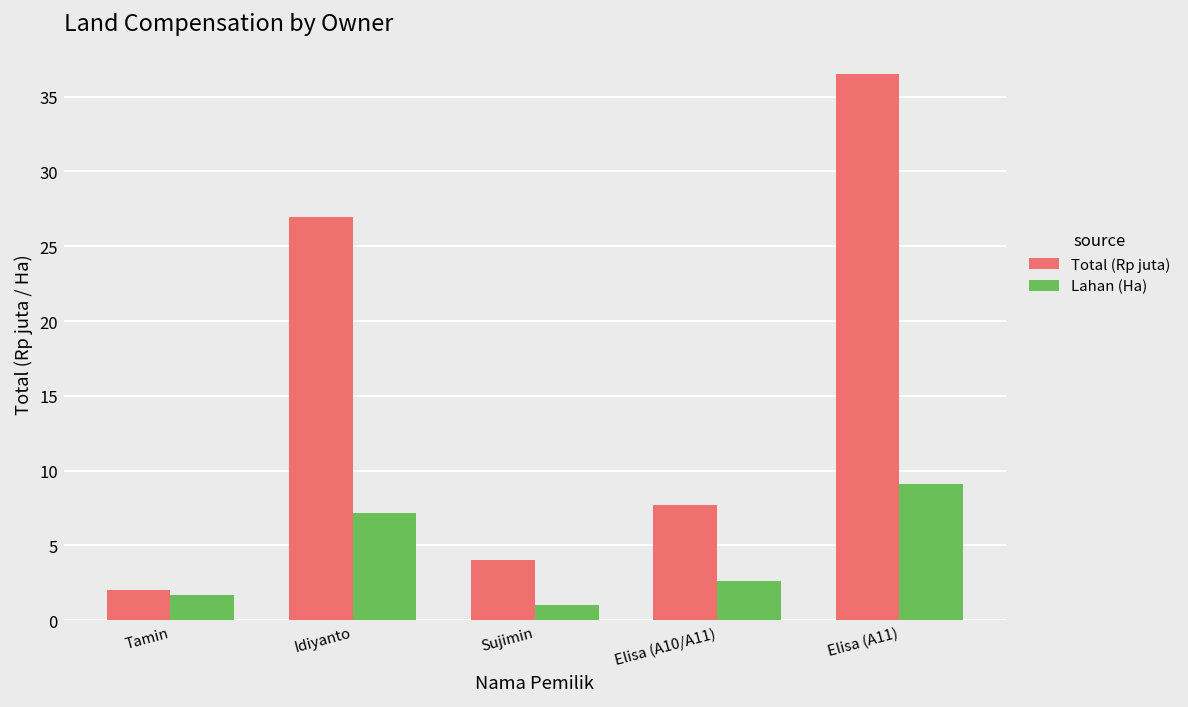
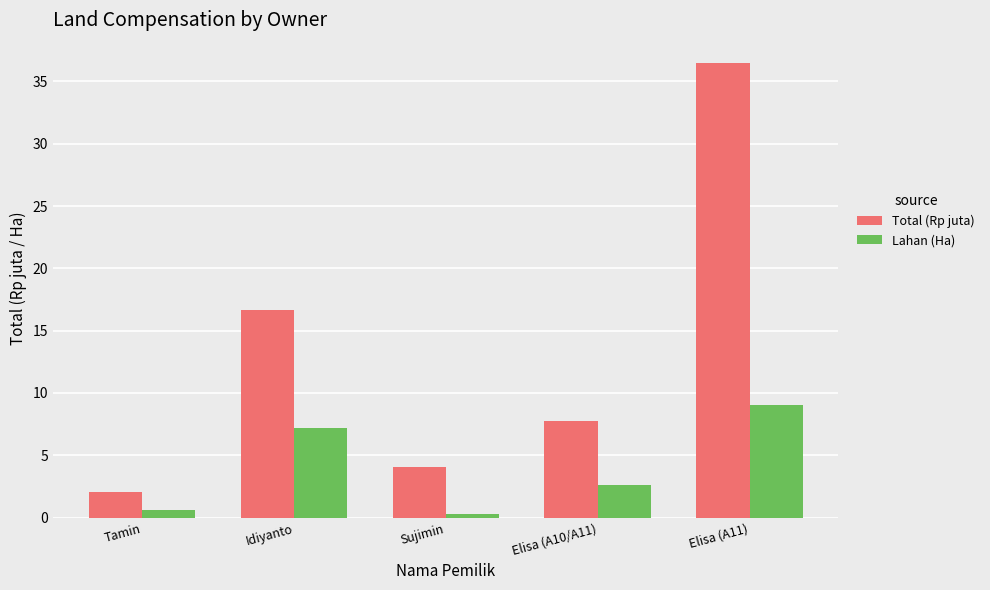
  {
    "Total (Rp juta)": {
      "Tamin": 2.0,
-     "Idiyanto": 27.0,
+     "Idiyanto": 16.7,
      "Sujimin": 4.0,
      "Elisa (A10/A11)": 7.7,
      "Elisa (A11)": 36.5
    },
    "Lahan (Ha)": {
-     "Tamin": 1.7,
+     "Tamin": 0.6,
      "Idiyanto": 7.2,
-     "Sujimin": 1.0,
+     "Sujimin": 0.3,
      "Elisa (A10/A11)": 2.6,
      "Elisa (A11)": 9.1
    }
  }
